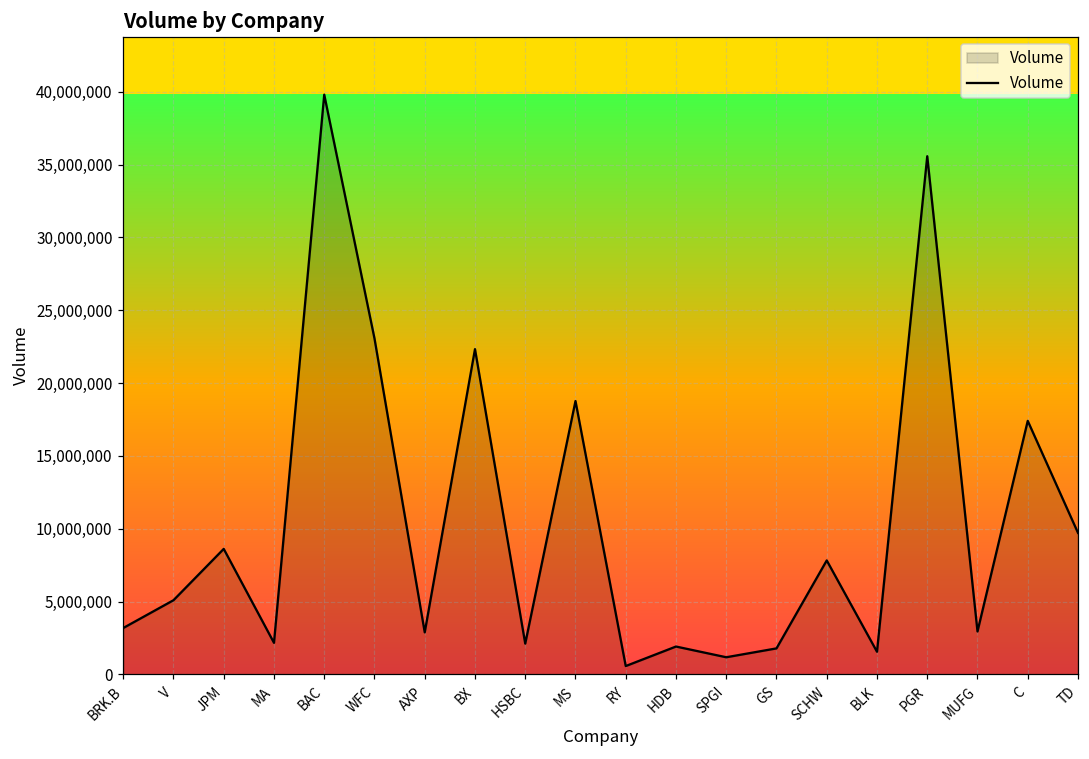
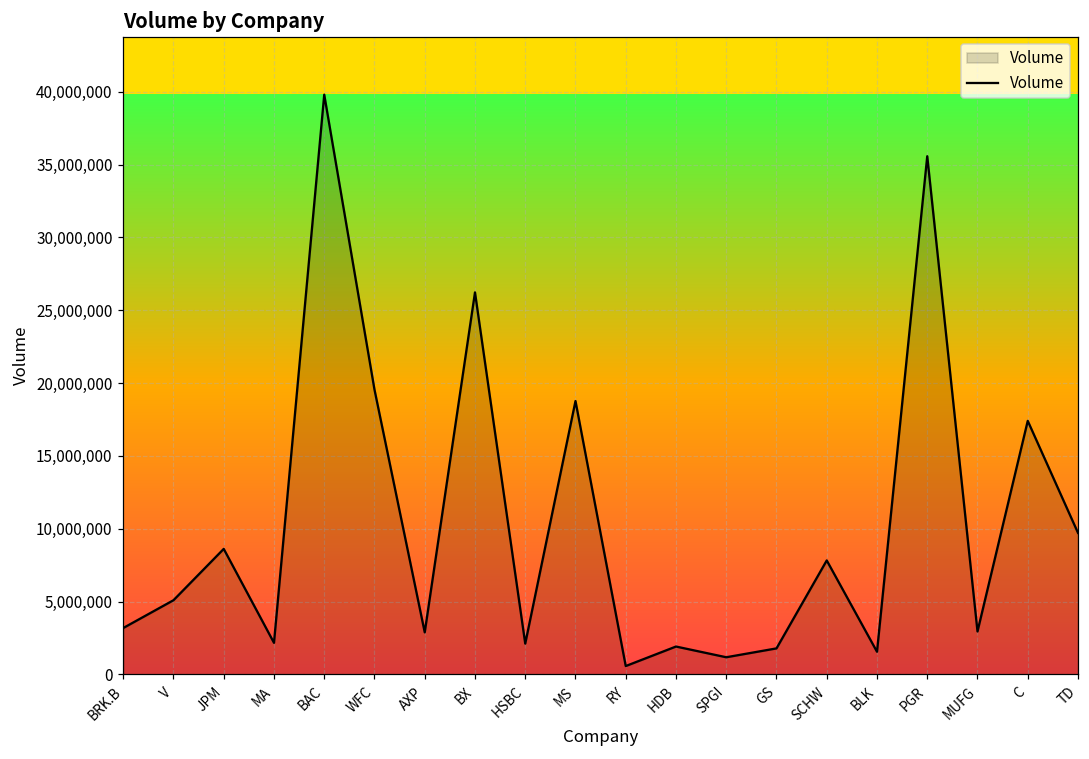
  {
    "BRK.B": "3,200,000",
    "V": "5,100,000",
    "JPM": "8,600,000",
    "MA": "2,200,000",
    "BAC": "39,800,000",
-   "WFC": "23,100,000",
+   "WFC": "19,600,000",
    "AXP": "2,900,000",
-   "BX": "22,300,000",
+   "BX": "26,200,000",
    "HSBC": "2,100,000",
    "MS": "18,800,000",
    "RY": "600,000",
    "HDB": "1,900,000",
    "SPGI": "1,200,000",
    "GS": "1,800,000",
    "SCHW": "7,800,000",
    "BLK": "1,600,000",
    "PGR": "35,600,000",
    "MUFG": "3,000,000",
    "C": "17,400,000",
    "TD": "9,700,000"
  }
